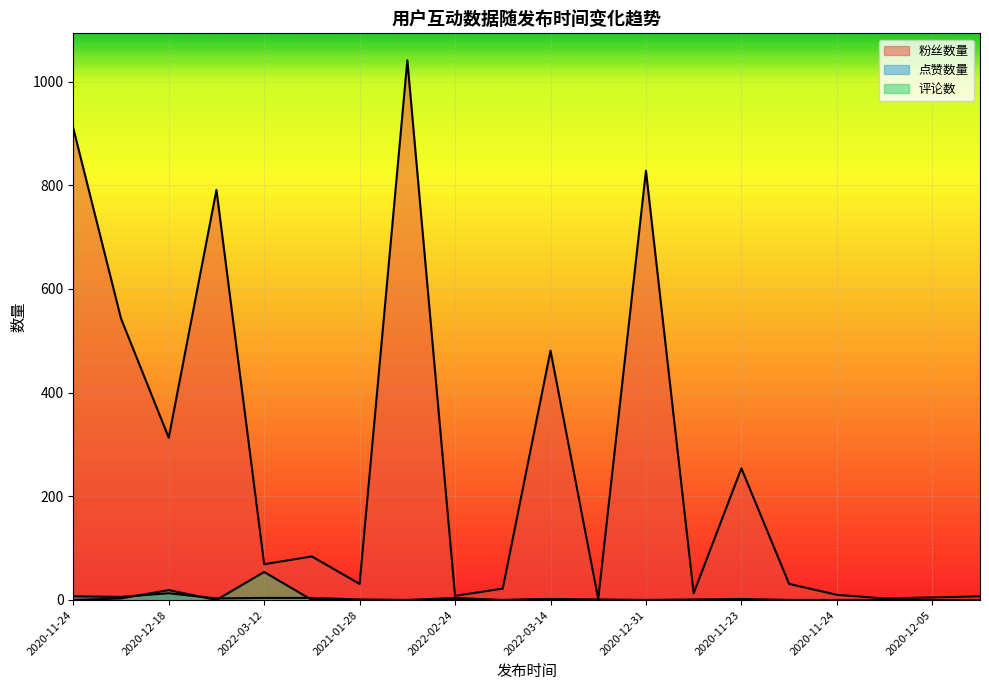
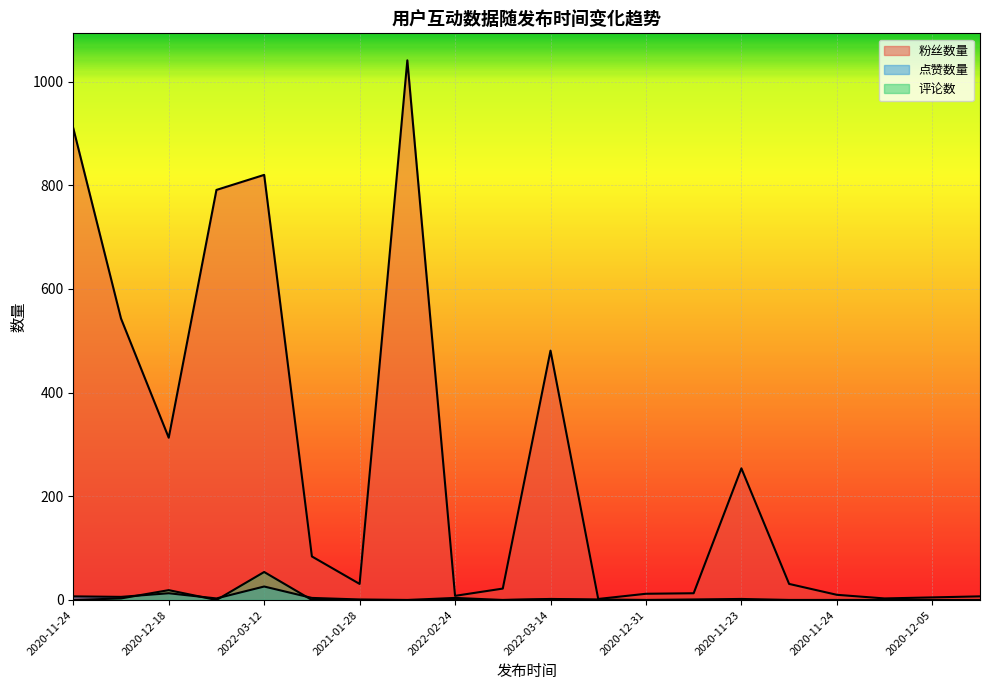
  {
    "粉丝数量": {
      "2020-12-18": 310,
-     "2022-03-12": 70,
+     "2022-03-12": 820,
      "2021-01-28": 30,
      "2022-03-14": 480,
-     "2020-12-31": 830,
+     "2020-12-31": 10,
      "2020-11-23": 250,
      "2020-12-05": 10
    },
    "点赞数量": {
      "2020-12-18": 10,
-     "2022-03-12": 0
+     "2022-03-12": 30
    },
    "评论数": {
      "2020-12-18": 20,
      "2022-03-12": 50
    }
  }
